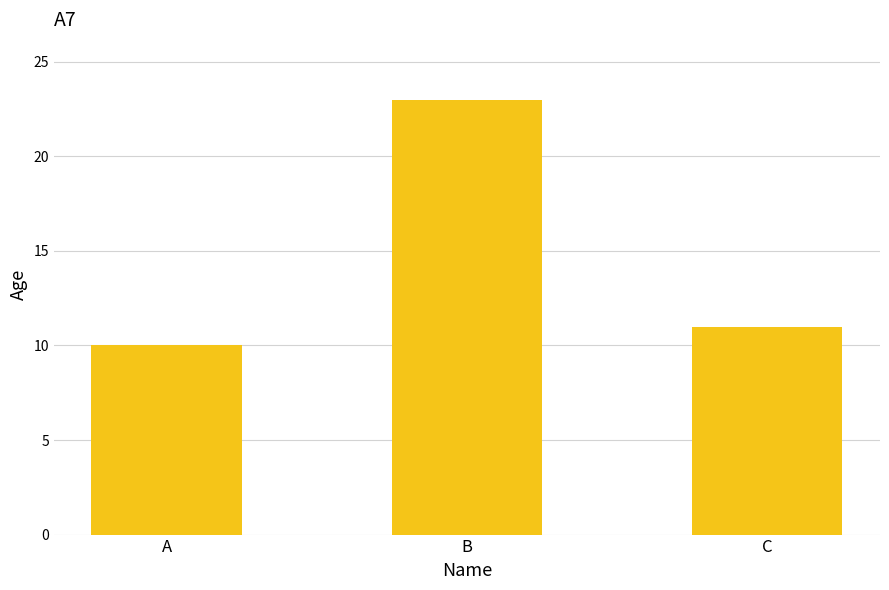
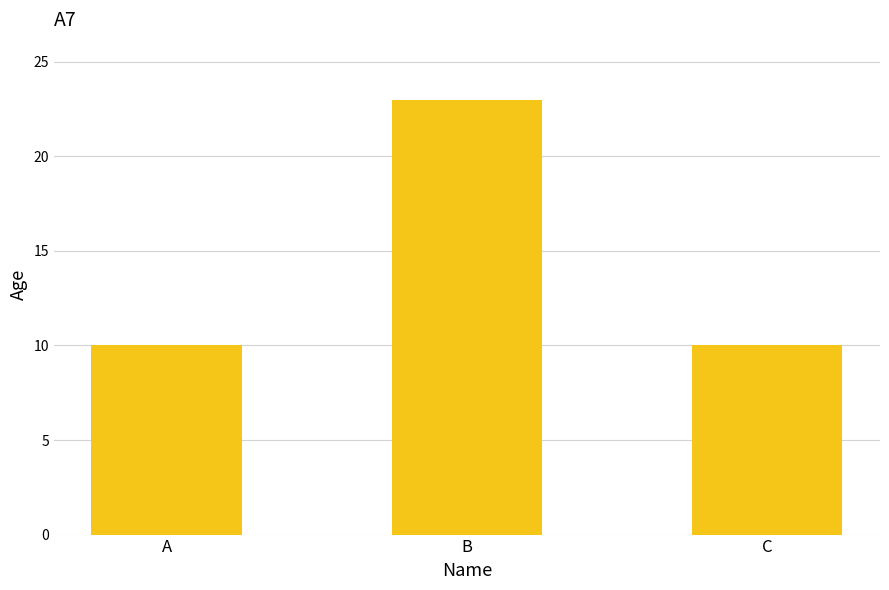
  {
    "A": 10,
    "B": 23,
-   "C": 11
+   "C": 10
  }
